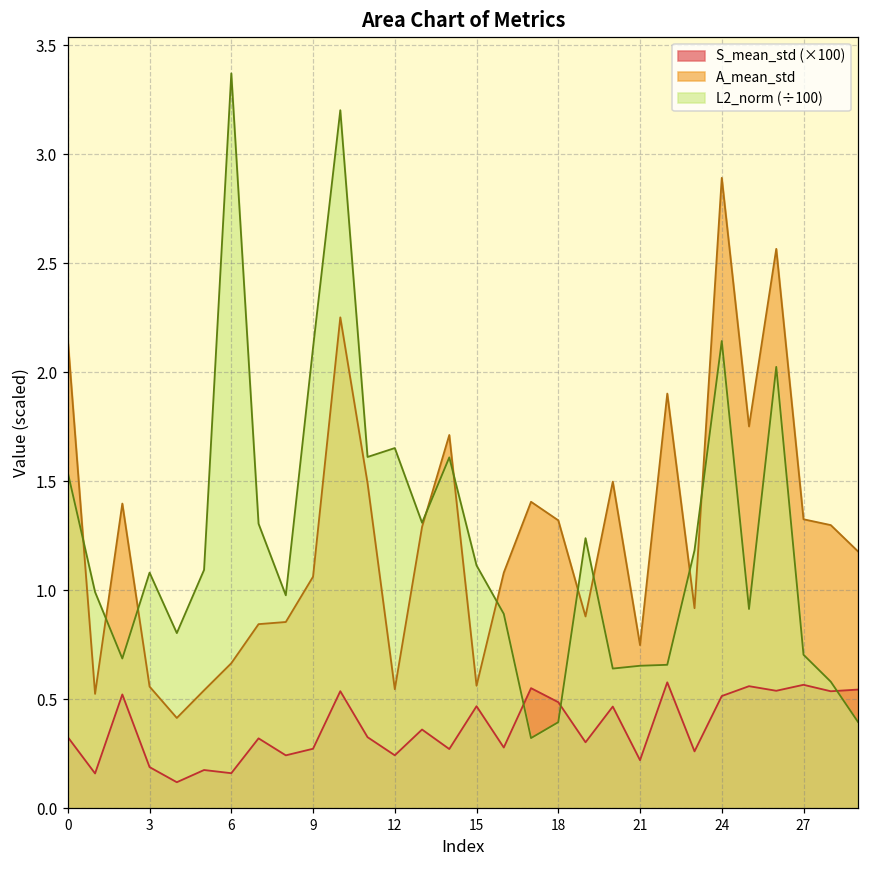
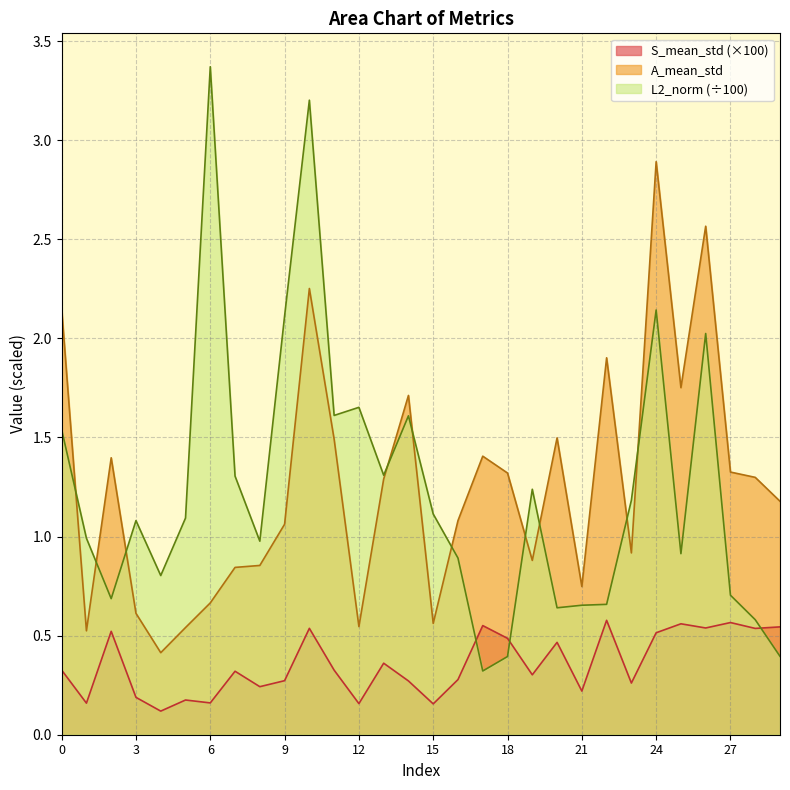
  {
    "S_mean_std (×100)": {
      "0": 0.33,
      "3": 0.19,
      "6": 0.16,
      "9": 0.27,
-     "12": 0.24,
-     "15": 0.47,
+     "12": 0.16,
+     "15": 0.16,
      "18": 0.49,
      "21": 0.22,
      "24": 0.51,
      "27": 0.57
    },
    "A_mean_std": {
      "0": 2.15,
-     "3": 0.56,
+     "3": 0.61,
      "6": 0.66,
      "9": 1.06,
      "12": 0.55,
      "15": 0.56,
      "18": 1.32,
      "21": 0.75,
      "24": 2.89,
      "27": 1.33
    },
    "L2_norm (÷100)": {
      "0": 1.54,
      "3": 1.08,
      "6": 3.37,
      "9": 2.11,
      "12": 1.65,
      "15": 1.11,
      "18": 0.39,
      "21": 0.65,
      "24": 2.14,
      "27": 0.70
    }
  }
